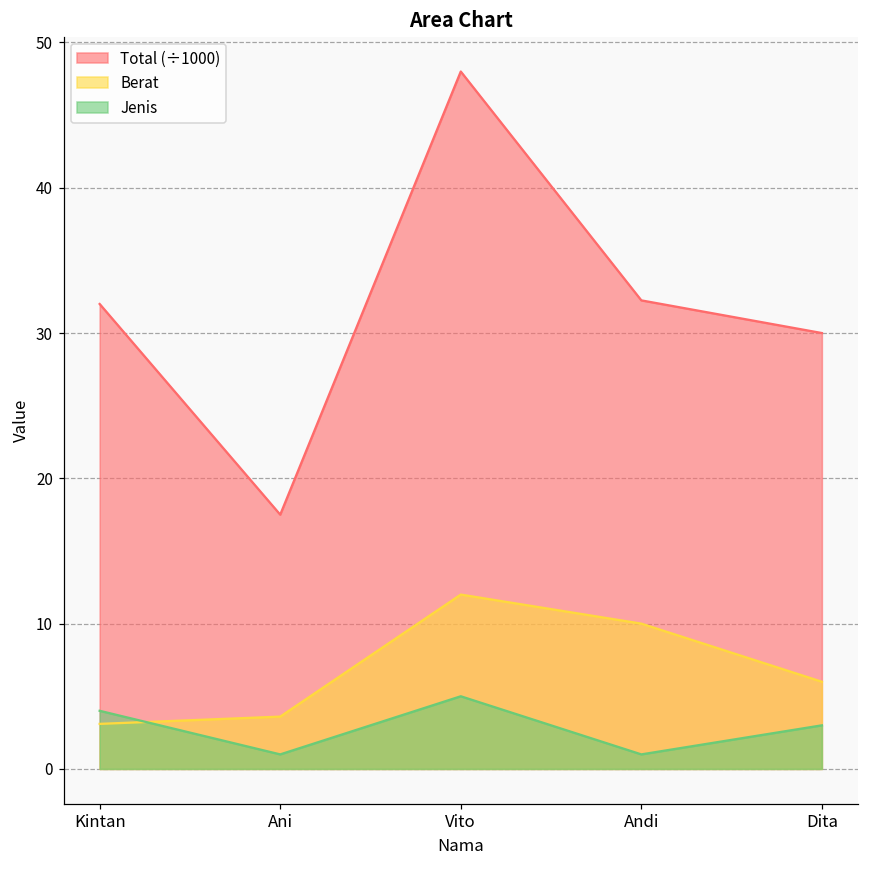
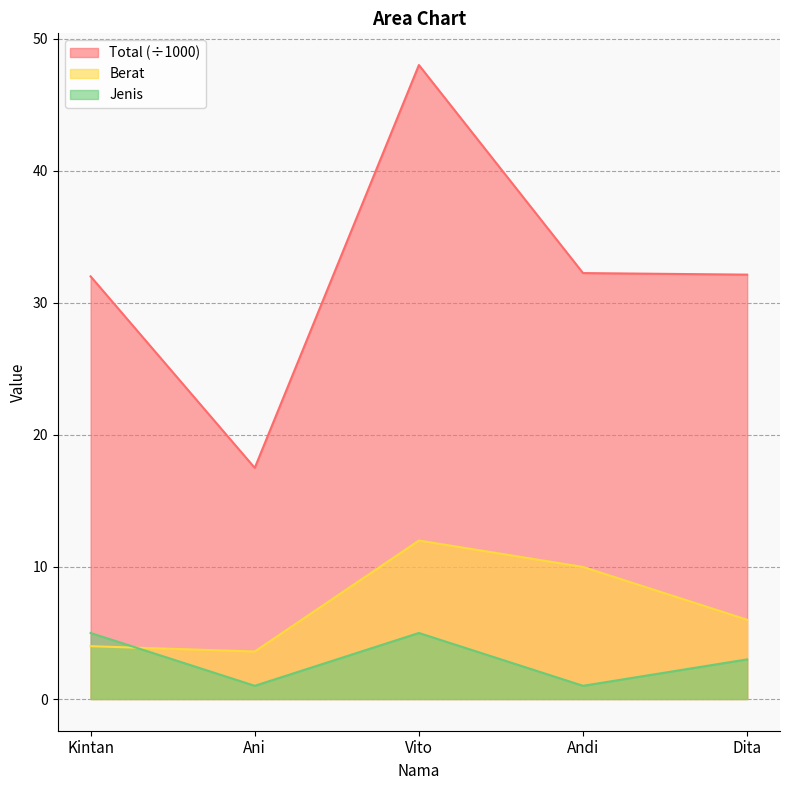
  {
    "Total (÷1000)": {
      "Kintan": 32.0,
      "Ani": 17.5,
      "Vito": 48.0,
      "Andi": 32.2,
-     "Dita": 30.0
+     "Dita": 32.1
    },
    "Berat": {
-     "Kintan": 3.1,
+     "Kintan": 4.0,
      "Ani": 3.6,
      "Vito": 12.0,
      "Andi": 10.0,
      "Dita": 6.0
    },
    "Jenis": {
-     "Kintan": 4,
+     "Kintan": 5,
      "Ani": 1,
      "Vito": 5,
      "Andi": 1,
      "Dita": 3
    }
  }
